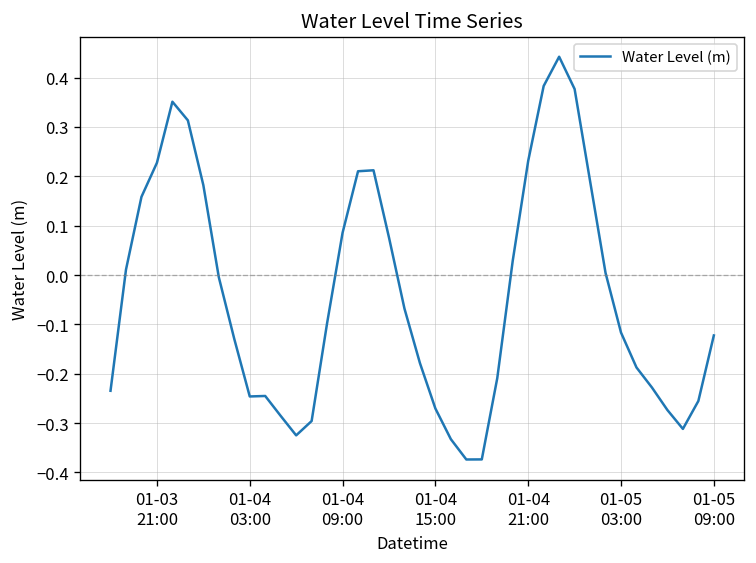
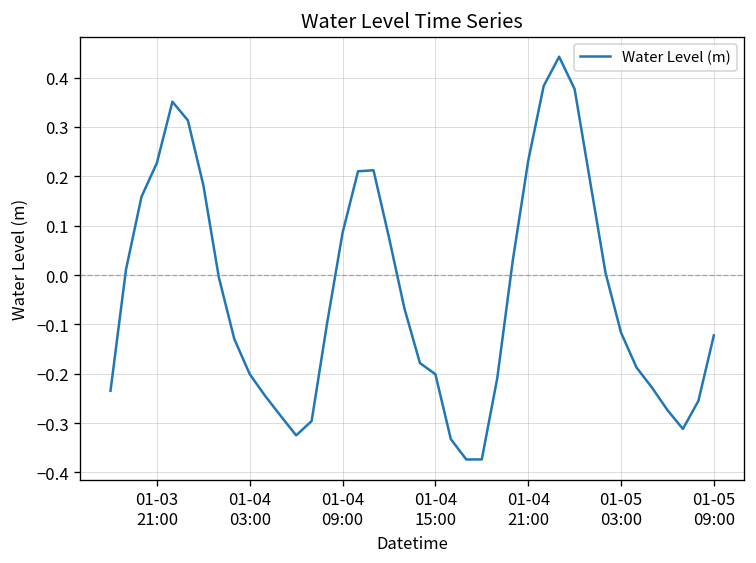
  {
    "01-03 21:00": 0.23,
-   "01-04 03:00": -0.25,
+   "01-04 03:00": -0.20,
    "01-04 09:00": 0.09,
-   "01-04 15:00": -0.27,
+   "01-04 15:00": -0.20,
    "01-04 21:00": 0.23,
    "01-05 03:00": -0.12,
    "01-05 09:00": -0.12
  }
